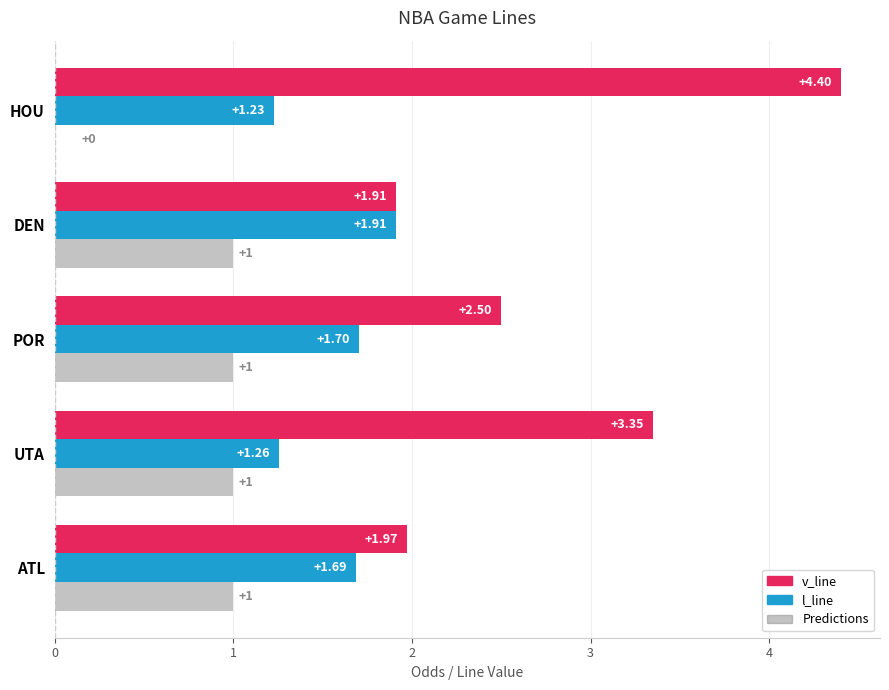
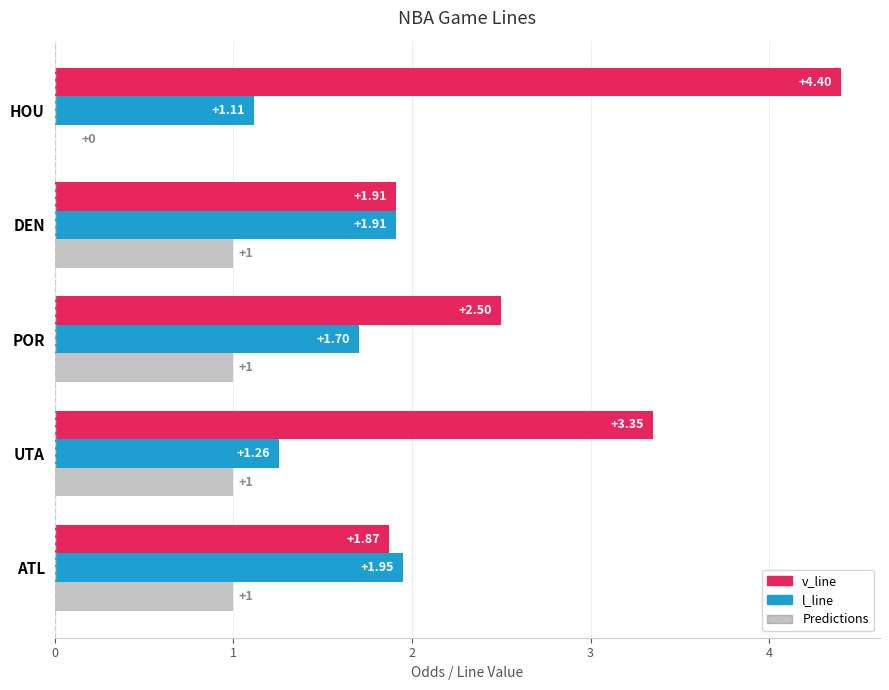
  {
    "v_line": {
      "HOU": "+4.40",
      "DEN": "+1.91",
      "POR": "+2.50",
      "UTA": "+3.35",
-     "ATL": "+1.97"
+     "ATL": "+1.87"
    },
    "l_line": {
-     "HOU": "+1.23",
+     "HOU": "+1.11",
      "DEN": "+1.91",
      "POR": "+1.70",
      "UTA": "+1.26",
-     "ATL": "+1.69"
+     "ATL": "+1.95"
    },
    "Predictions": {
      "DEN": "+1",
      "POR": "+1",
      "UTA": "+1",
      "ATL": "+1"
    }
  }
